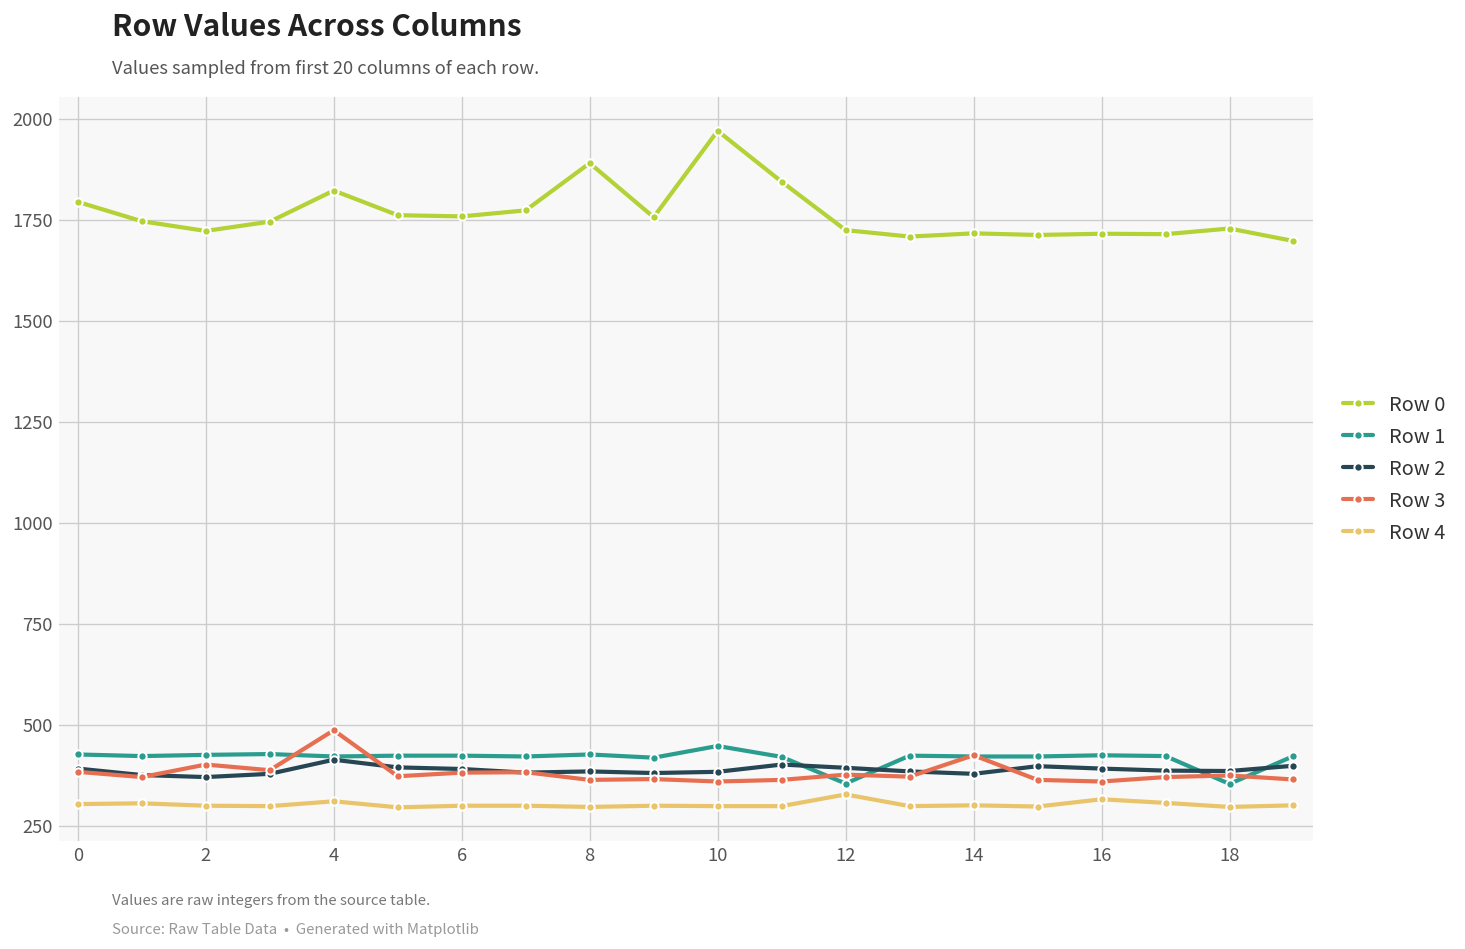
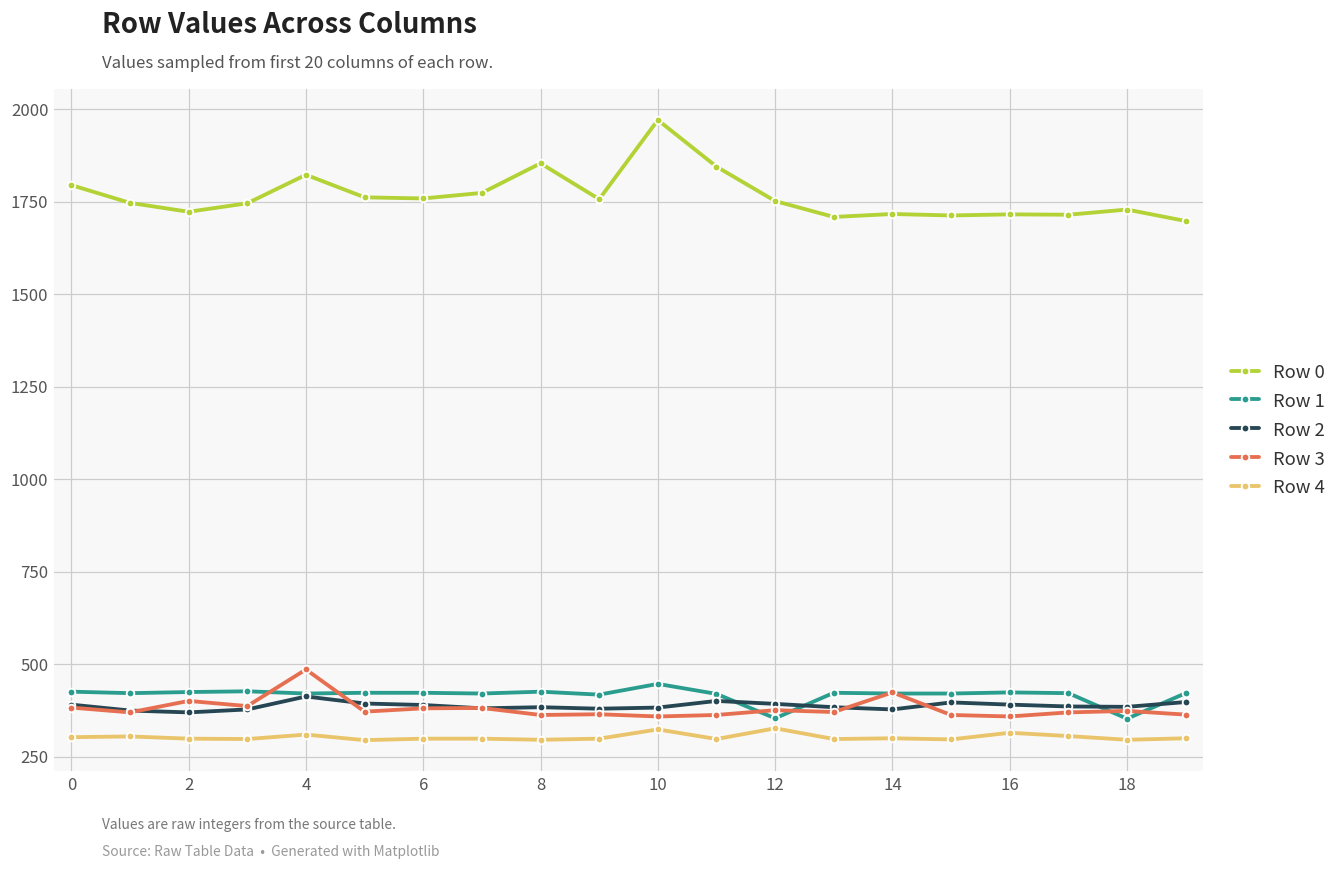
  {
    "Row 0": {
      "0": 1800,
      "2": 1720,
      "4": 1820,
      "6": 1760,
-     "8": 1890,
+     "8": 1850,
      "10": 1970,
-     "12": 1730,
+     "12": 1750,
      "14": 1720,
      "16": 1720,
      "18": 1730
    },
    "Row 1": {
      "0": 430,
      "2": 430,
      "4": 420,
      "6": 420,
      "8": 430,
      "10": 450,
      "12": 350,
      "16": 420,
      "18": 350
    },
    "Row 2": {
      "0": 390,
      "2": 370,
      "4": 410,
      "6": 390,
      "8": 380,
      "10": 380,
      "12": 390,
      "14": 380,
      "16": 390,
      "18": 390
    },
    "Row 3": {
      "0": 380,
      "2": 400,
      "4": 490,
      "6": 380,
      "8": 360,
      "10": 360,
      "12": 380,
      "16": 360,
      "18": 370
    },
    "Row 4": {
      "0": 300,
      "2": 300,
      "4": 310,
      "6": 300,
      "8": 300,
-     "10": 300,
+     "10": 320,
      "12": 330,
      "14": 300,
      "16": 320,
      "18": 300
    }
  }
